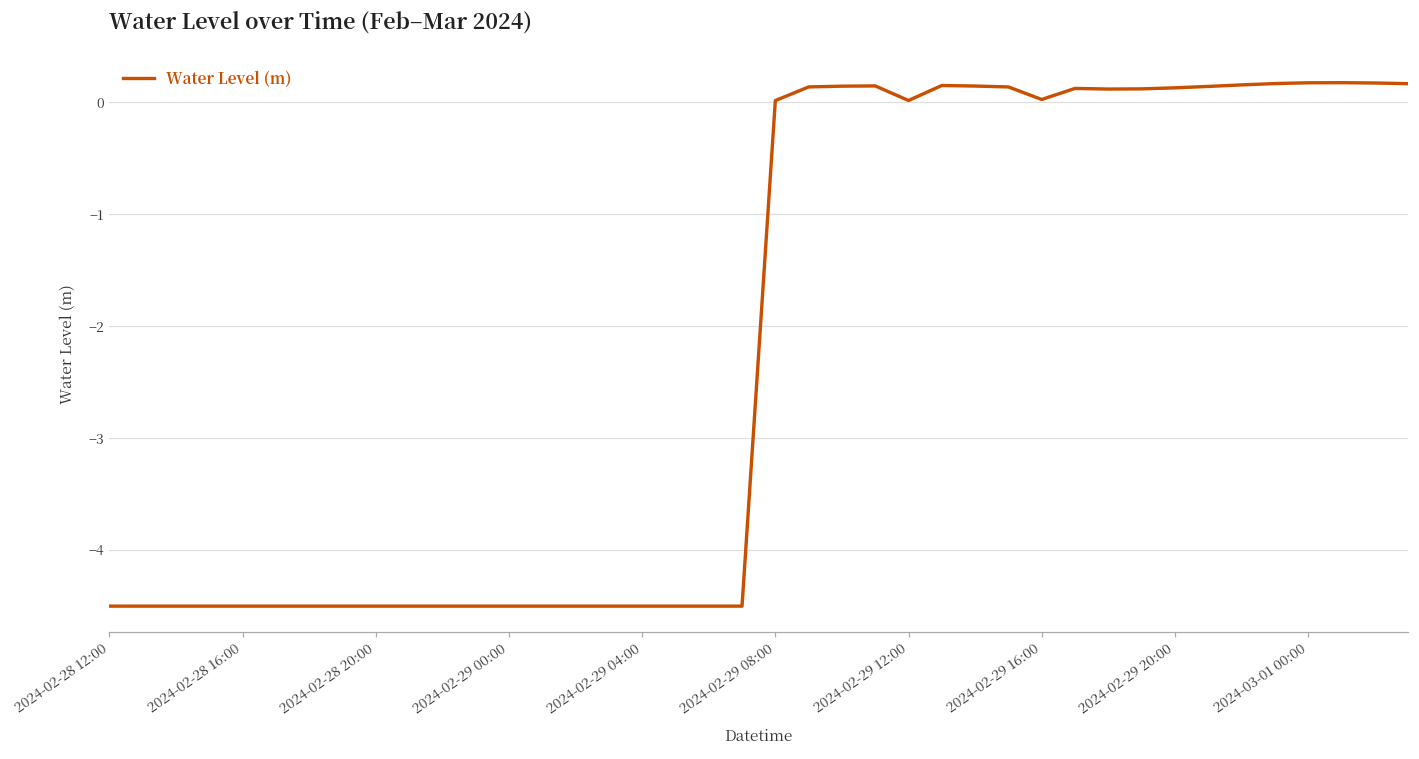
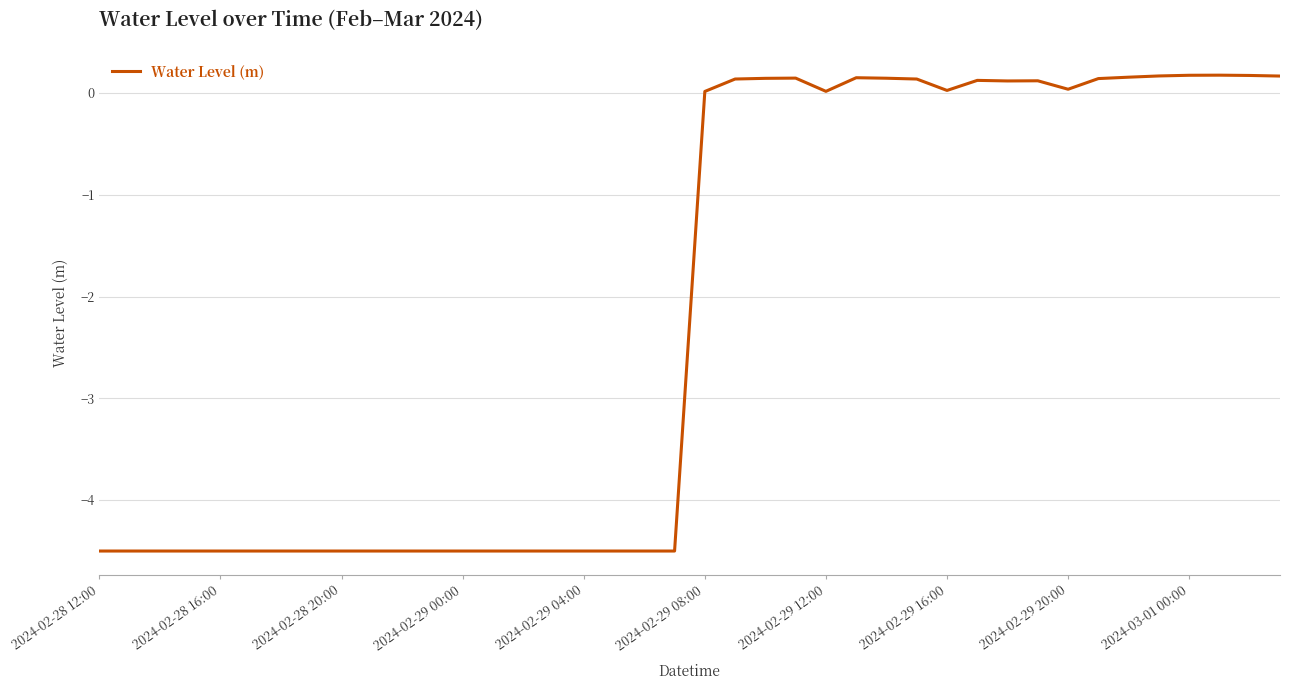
  {
    "2024-02-28 12:00": -4.50,
    "2024-02-28 16:00": -4.50,
    "2024-02-28 20:00": -4.50,
    "2024-02-29 00:00": -4.50,
    "2024-02-29 04:00": -4.50,
    "2024-02-29 08:00": 0.02,
    "2024-02-29 12:00": 0.02,
    "2024-02-29 16:00": 0.03,
-   "2024-02-29 20:00": 0.13,
+   "2024-02-29 20:00": 0.04,
    "2024-03-01 00:00": 0.17
  }
